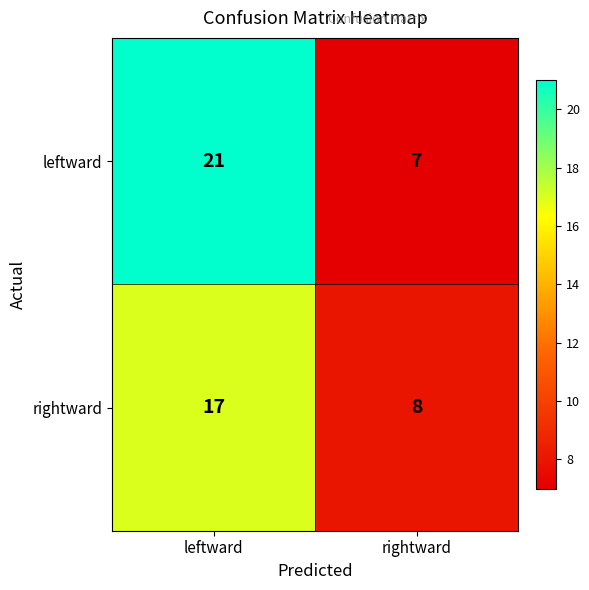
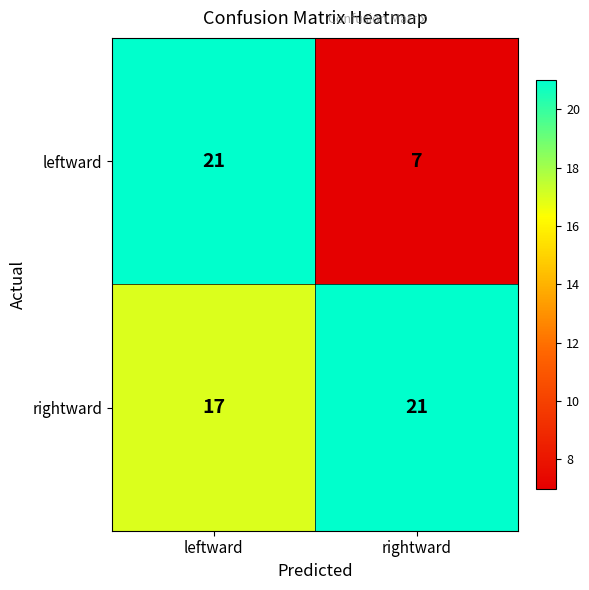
  {
    "leftward": {
      "leftward": 21,
      "rightward": 7
    },
    "rightward": {
      "leftward": 17,
-     "rightward": 8
+     "rightward": 21
    }
  }
